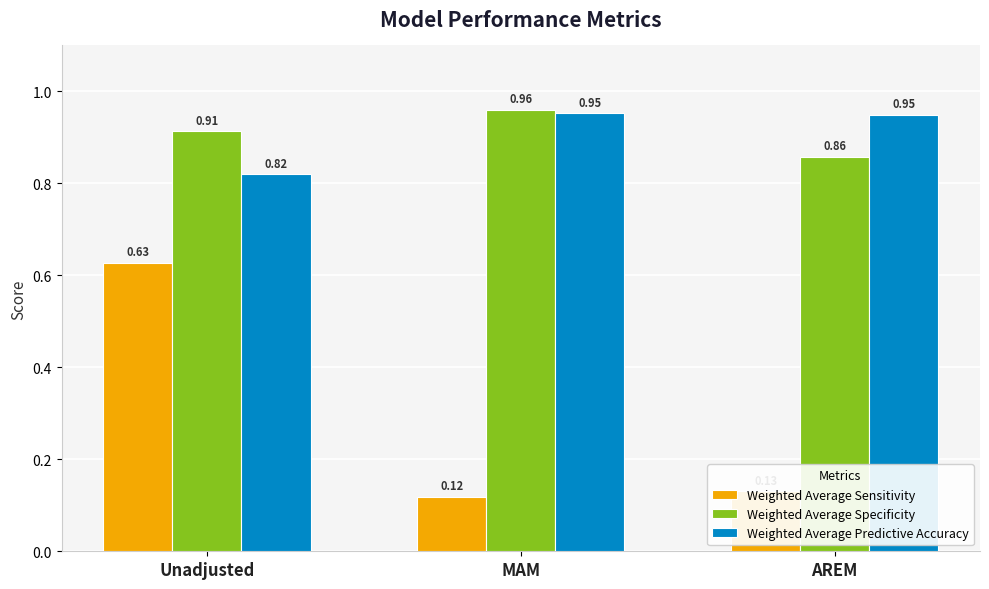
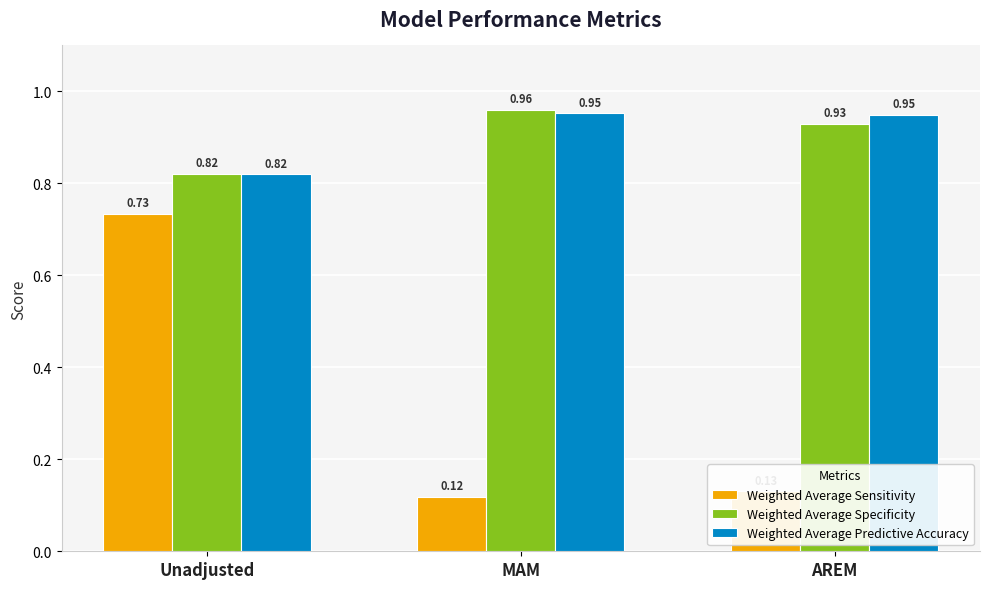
  {
    "Weighted Average Sensitivity": {
-     "Unadjusted": 0.63,
+     "Unadjusted": 0.73,
      "MAM": 0.12
    },
    "Weighted Average Specificity": {
-     "Unadjusted": 0.91,
+     "Unadjusted": 0.82,
      "MAM": 0.96,
-     "AREM": 0.86
+     "AREM": 0.93
    },
    "Weighted Average Predictive Accuracy": {
      "Unadjusted": 0.82,
      "MAM": 0.95,
      "AREM": 0.95
    }
  }
